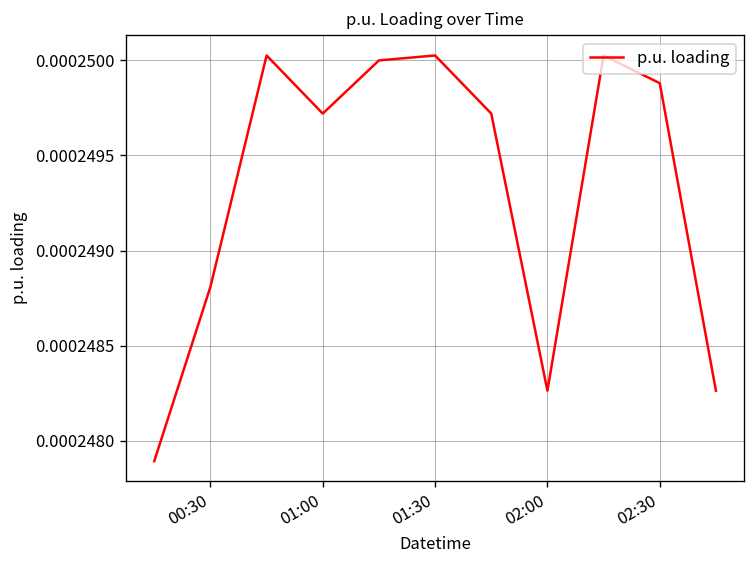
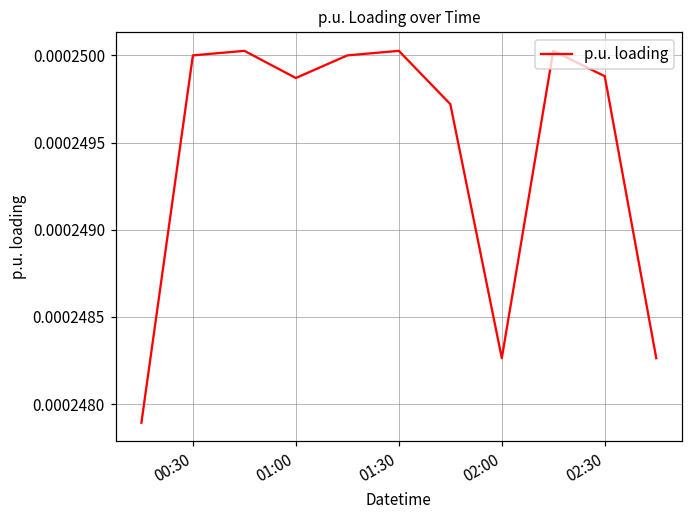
  {
-   "00:30": 0.00024881,
-   "01:00": 0.00024972,
+   "00:30": 0.00025000,
+   "01:00": 0.00024987,
    "01:30": 0.00025003,
    "02:00": 0.00024826,
    "02:30": 0.00024988
  }
